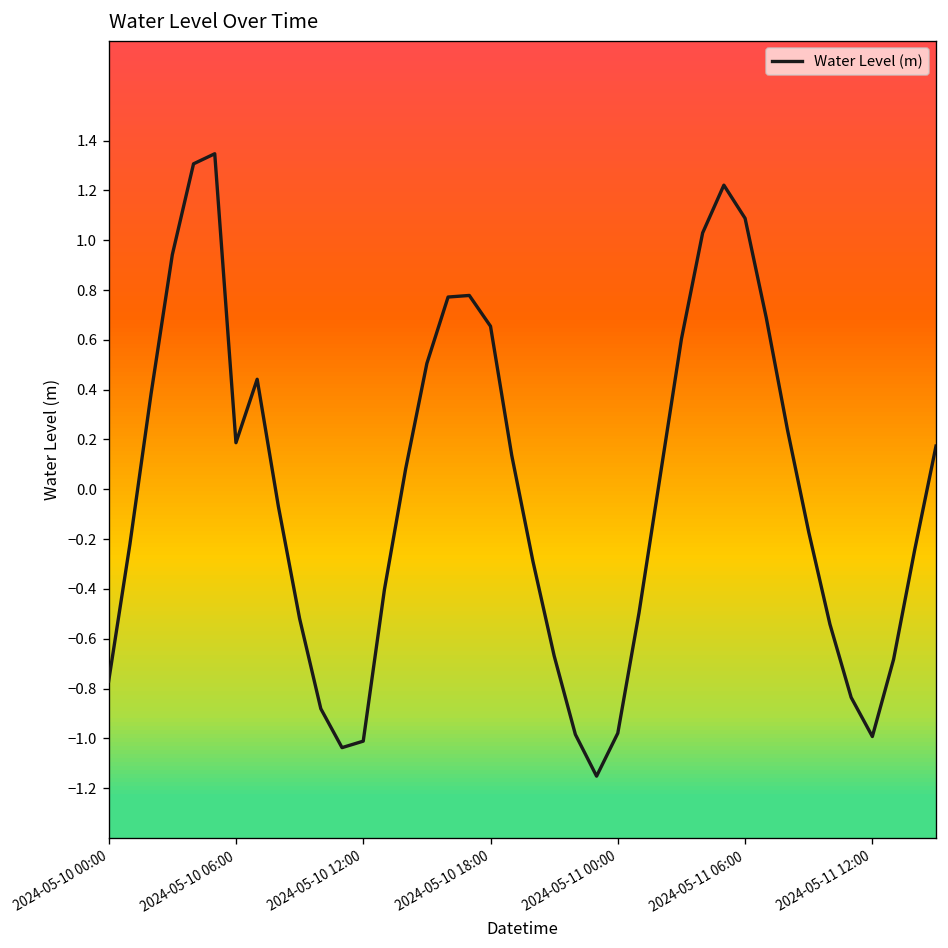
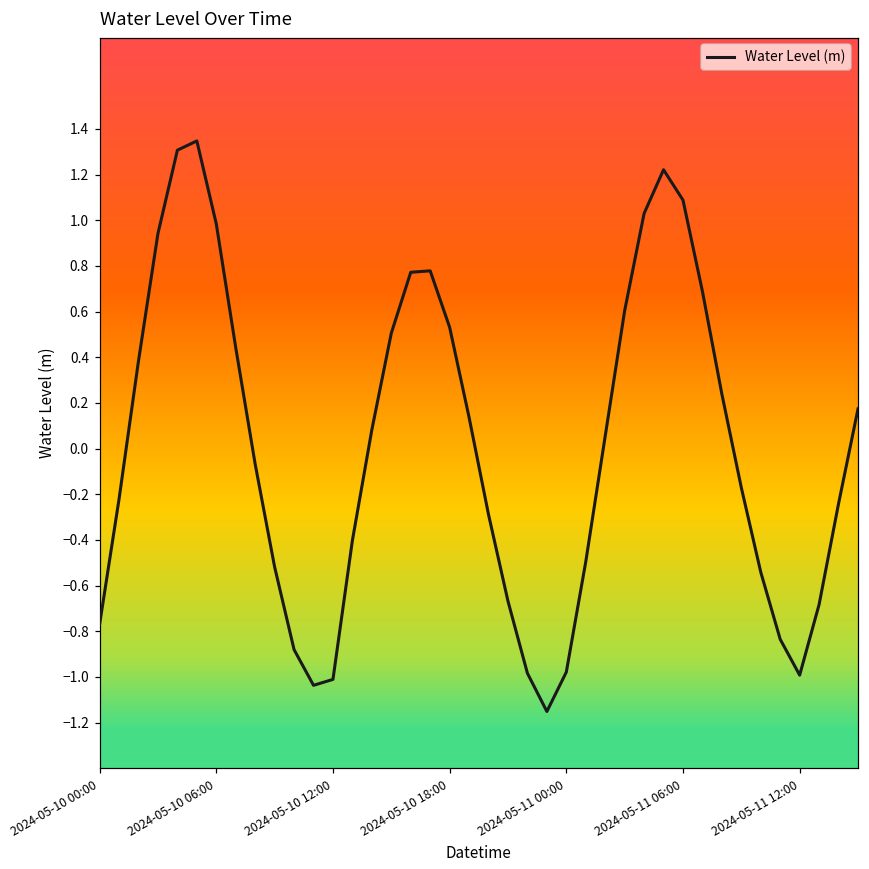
  {
    "2024-05-10 00:00": -0.77,
-   "2024-05-10 06:00": 0.19,
+   "2024-05-10 06:00": 0.98,
    "2024-05-10 12:00": -1.01,
-   "2024-05-10 18:00": 0.65,
+   "2024-05-10 18:00": 0.53,
    "2024-05-11 00:00": -0.98,
    "2024-05-11 06:00": 1.09,
    "2024-05-11 12:00": -0.99
  }
